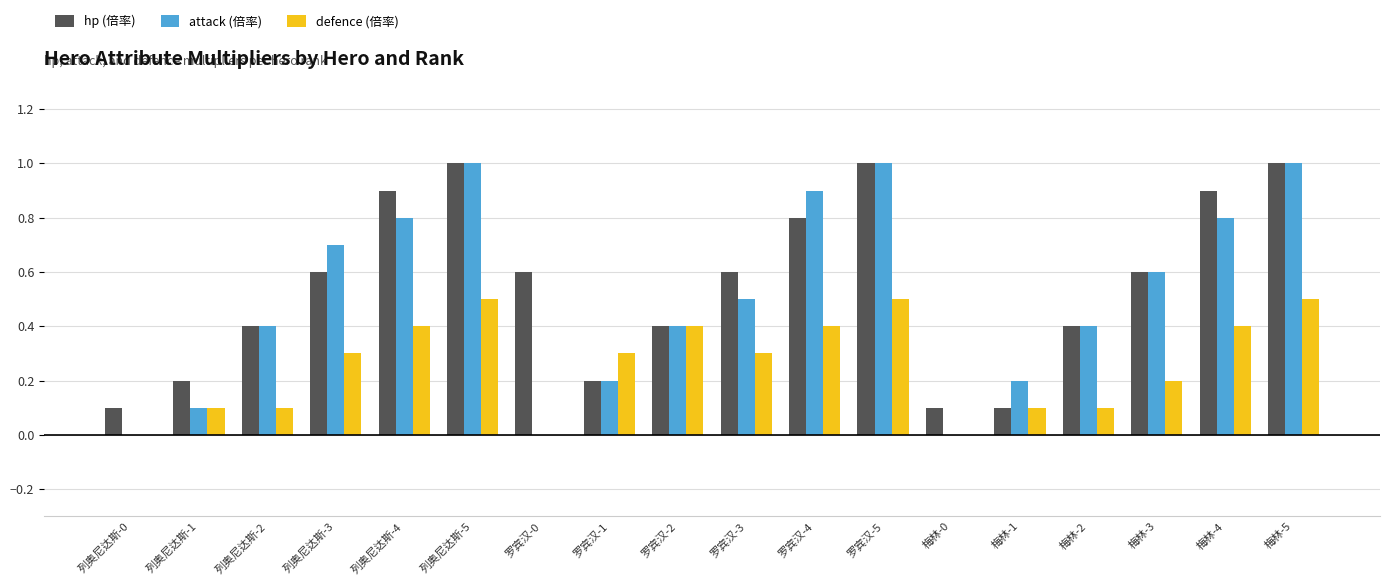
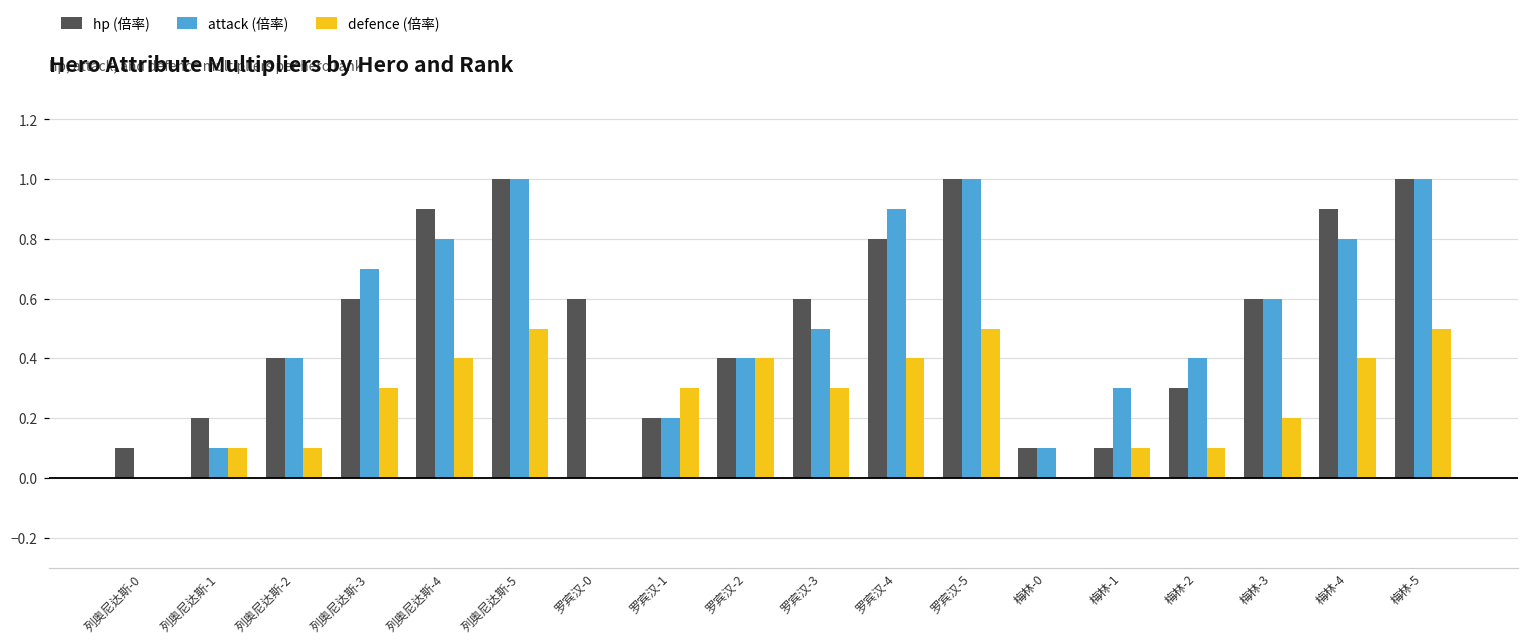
  {
    "hp (倍率)": {
      "列奥尼达斯-0": 0.1,
      "列奥尼达斯-1": 0.2,
      "列奥尼达斯-2": 0.4,
      "列奥尼达斯-3": 0.6,
      "列奥尼达斯-4": 0.9,
      "列奥尼达斯-5": 1.0,
      "罗宾汉-0": 0.6,
      "罗宾汉-1": 0.2,
      "罗宾汉-2": 0.4,
      "罗宾汉-3": 0.6,
      "罗宾汉-4": 0.8,
      "罗宾汉-5": 1.0,
      "梅林-0": 0.1,
      "梅林-1": 0.1,
-     "梅林-2": 0.4,
+     "梅林-2": 0.3,
      "梅林-3": 0.6,
      "梅林-4": 0.9,
      "梅林-5": 1.0
    },
    "attack (倍率)": {
      "列奥尼达斯-0": 0.0,
      "列奥尼达斯-1": 0.1,
      "列奥尼达斯-2": 0.4,
      "列奥尼达斯-3": 0.7,
      "列奥尼达斯-4": 0.8,
      "列奥尼达斯-5": 1.0,
      "罗宾汉-0": 0.0,
      "罗宾汉-1": 0.2,
      "罗宾汉-2": 0.4,
      "罗宾汉-3": 0.5,
      "罗宾汉-4": 0.9,
      "罗宾汉-5": 1.0,
-     "梅林-0": 0.0,
-     "梅林-1": 0.2,
+     "梅林-0": 0.1,
+     "梅林-1": 0.3,
      "梅林-2": 0.4,
      "梅林-3": 0.6,
      "梅林-4": 0.8,
      "梅林-5": 1.0
    },
    "defence (倍率)": {
      "列奥尼达斯-0": 0.0,
      "列奥尼达斯-1": 0.1,
      "列奥尼达斯-2": 0.1,
      "列奥尼达斯-3": 0.3,
      "列奥尼达斯-4": 0.4,
      "列奥尼达斯-5": 0.5,
      "罗宾汉-0": 0.0,
      "罗宾汉-1": 0.3,
      "罗宾汉-2": 0.4,
      "罗宾汉-3": 0.3,
      "罗宾汉-4": 0.4,
      "罗宾汉-5": 0.5,
      "梅林-0": 0.0,
      "梅林-1": 0.1,
      "梅林-2": 0.1,
      "梅林-3": 0.2,
      "梅林-4": 0.4,
      "梅林-5": 0.5
    }
  }
